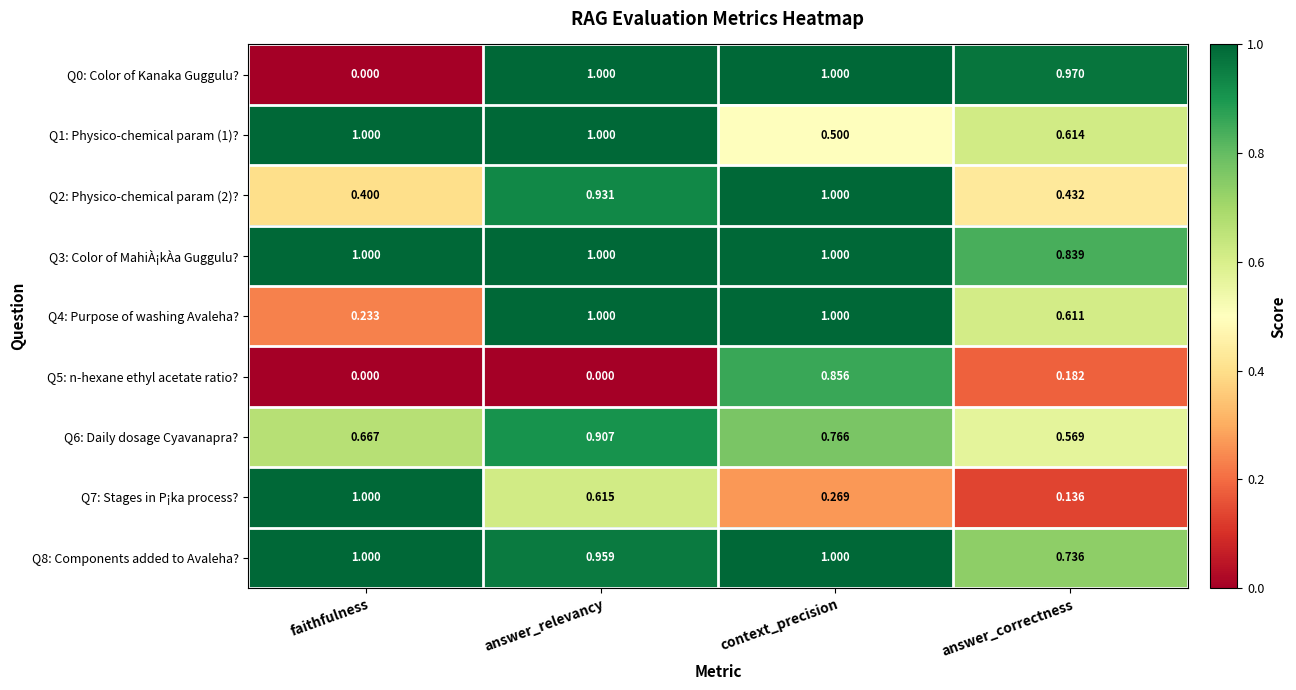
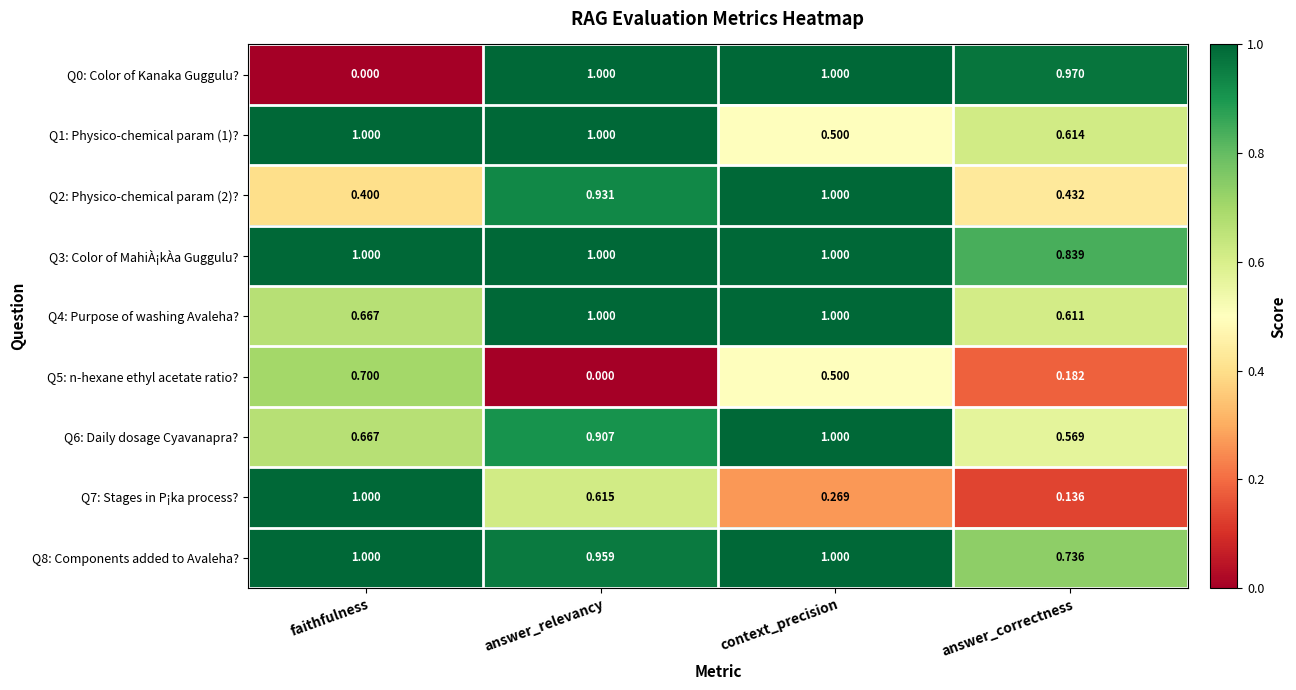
  {
    "Q0: Color of Kanaka Guggulu?": {
      "faithfulness": 0.000,
      "answer_relevancy": 1.000,
      "context_precision": 1.000,
      "answer_correctness": 0.970
    },
    "Q1: Physico-chemical param (1)?": {
      "faithfulness": 1.000,
      "answer_relevancy": 1.000,
      "context_precision": 0.500,
      "answer_correctness": 0.614
    },
    "Q2: Physico-chemical param (2)?": {
      "faithfulness": 0.400,
      "answer_relevancy": 0.931,
      "context_precision": 1.000,
      "answer_correctness": 0.432
    },
    "Q3: Color of MahiÀ¡kÀa Guggulu?": {
      "faithfulness": 1.000,
      "answer_relevancy": 1.000,
      "context_precision": 1.000,
      "answer_correctness": 0.839
    },
    "Q4: Purpose of washing Avaleha?": {
-     "faithfulness": 0.233,
+     "faithfulness": 0.667,
      "answer_relevancy": 1.000,
      "context_precision": 1.000,
      "answer_correctness": 0.611
    },
    "Q5: n-hexane ethyl acetate ratio?": {
-     "faithfulness": 0.000,
+     "faithfulness": 0.700,
      "answer_relevancy": 0.000,
-     "context_precision": 0.856,
+     "context_precision": 0.500,
      "answer_correctness": 0.182
    },
    "Q6: Daily dosage Cyavanapra?": {
      "faithfulness": 0.667,
      "answer_relevancy": 0.907,
-     "context_precision": 0.766,
+     "context_precision": 1.000,
      "answer_correctness": 0.569
    },
    "Q7: Stages in P¡ka process?": {
      "faithfulness": 1.000,
      "answer_relevancy": 0.615,
      "context_precision": 0.269,
      "answer_correctness": 0.136
    },
    "Q8: Components added to Avaleha?": {
      "faithfulness": 1.000,
      "answer_relevancy": 0.959,
      "context_precision": 1.000,
      "answer_correctness": 0.736
    }
  }
